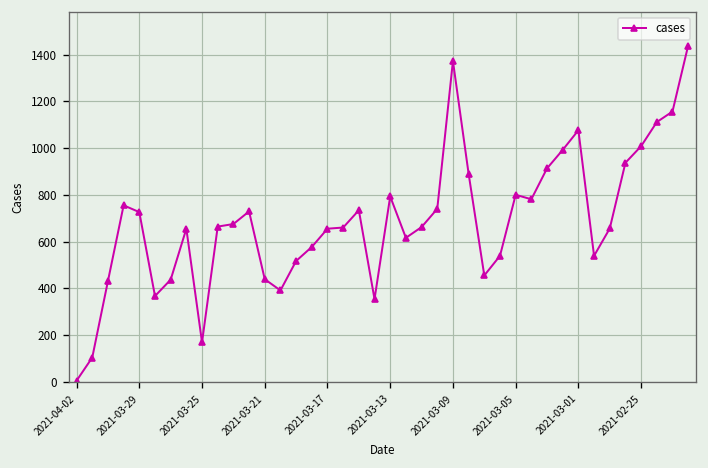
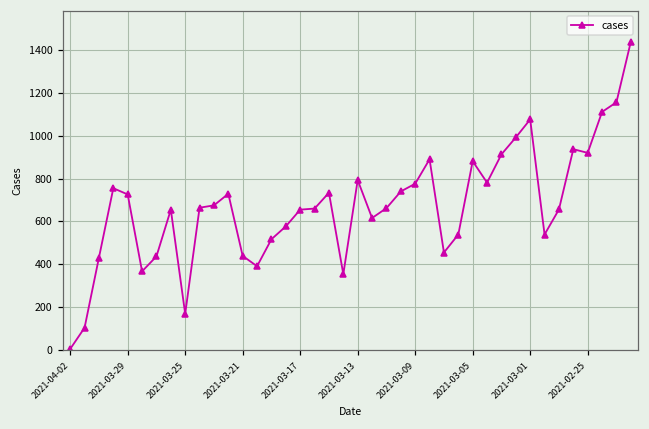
  {
    "2021-04-02": 10,
    "2021-03-29": 730,
    "2021-03-25": 170,
    "2021-03-21": 440,
    "2021-03-17": 660,
    "2021-03-13": 790,
-   "2021-03-09": 1370,
-   "2021-03-05": 800,
+   "2021-03-09": 780,
+   "2021-03-05": 880,
    "2021-03-01": 1080,
-   "2021-02-25": 1010
+   "2021-02-25": 920
  }
